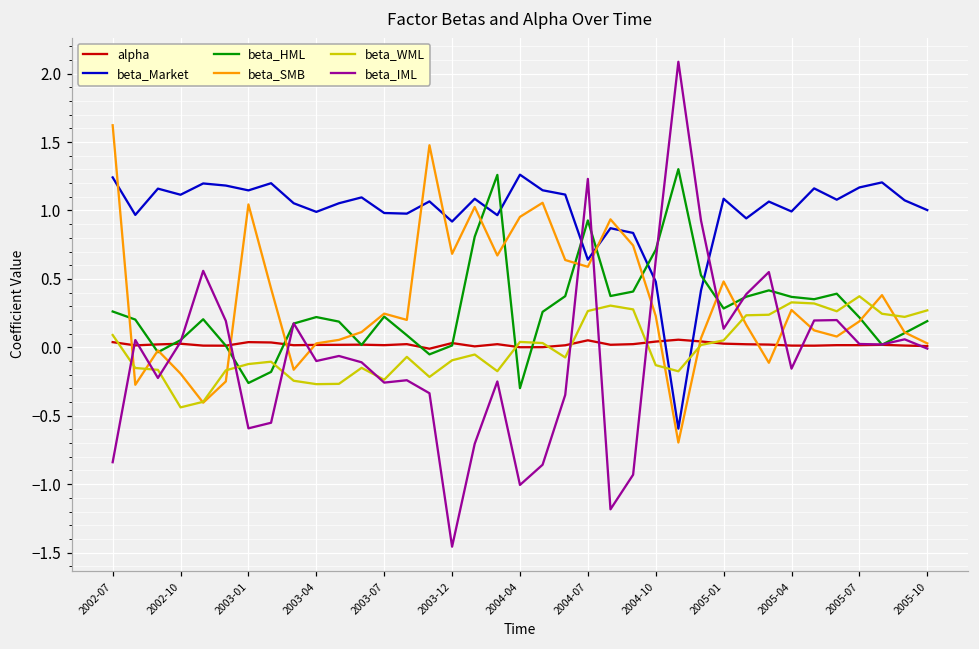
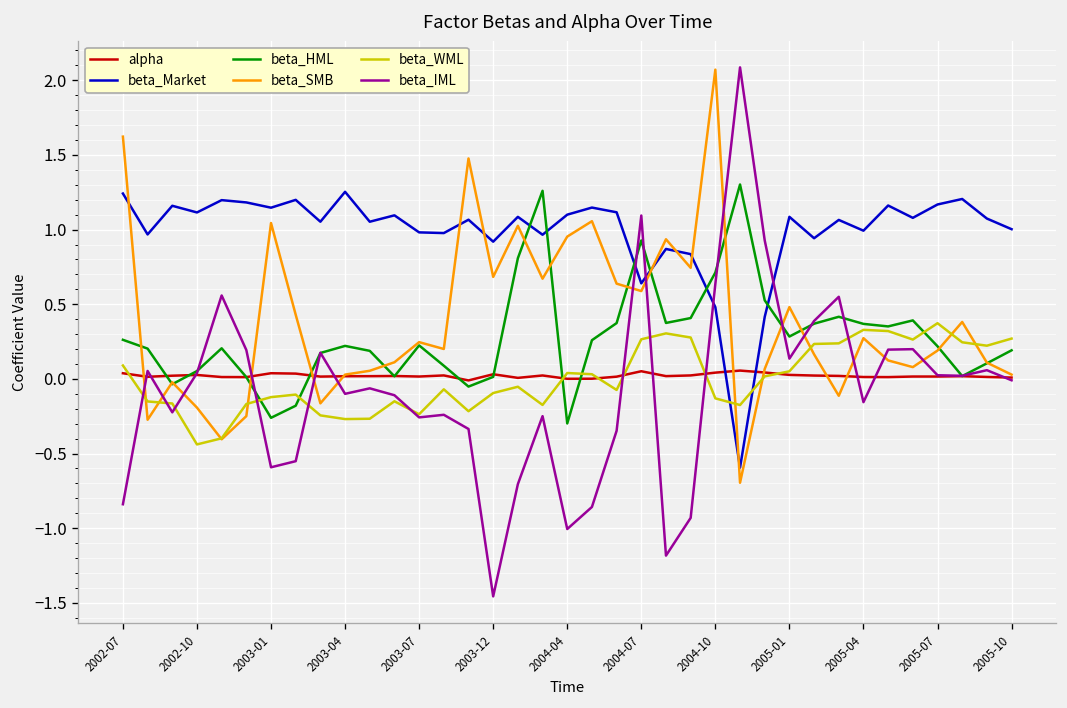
  {
    "alpha": {
      "2002-07": 0.04,
      "2003-01": 0.04,
      "2003-07": 0.02,
      "2004-04": 0.00,
      "2004-07": 0.05,
      "2004-10": 0.04,
      "2005-01": 0.03,
      "2005-04": 0.01
    },
    "beta_Market": {
      "2002-07": 1.24,
      "2002-10": 1.12,
      "2003-01": 1.15,
-     "2003-04": 0.99,
+     "2003-04": 1.25,
      "2003-07": 0.98,
      "2003-12": 0.92,
-     "2004-04": 1.26,
+     "2004-04": 1.10,
      "2004-07": 0.64,
      "2004-10": 0.48,
      "2005-01": 1.09,
      "2005-04": 0.99,
      "2005-07": 1.17,
      "2005-10": 1.00
    },
    "beta_HML": {
      "2002-07": 0.26,
      "2003-01": -0.26,
      "2003-04": 0.22,
      "2003-07": 0.22,
      "2004-04": -0.30,
      "2004-07": 0.93,
      "2004-10": 0.71,
      "2005-01": 0.28,
      "2005-04": 0.37,
      "2005-07": 0.22,
      "2005-10": 0.19
    },
    "beta_SMB": {
      "2002-07": 1.62,
      "2002-10": -0.19,
      "2003-01": 1.04,
      "2003-07": 0.25,
      "2003-12": 0.68,
      "2004-04": 0.95,
      "2004-07": 0.59,
-     "2004-10": 0.23,
+     "2004-10": 2.07,
      "2005-01": 0.48,
      "2005-04": 0.27,
      "2005-07": 0.19
    },
    "beta_WML": {
      "2002-07": 0.09,
      "2002-10": -0.44,
      "2003-01": -0.12,
      "2003-04": -0.27,
      "2003-07": -0.24,
      "2003-12": -0.09,
      "2004-04": 0.04,
      "2004-07": 0.27,
      "2004-10": -0.13,
      "2005-01": 0.05,
      "2005-04": 0.33,
      "2005-07": 0.37,
      "2005-10": 0.27
    },
    "beta_IML": {
      "2002-07": -0.84,
      "2003-01": -0.59,
      "2003-04": -0.10,
      "2003-07": -0.26,
      "2003-12": -1.46,
      "2004-04": -1.01,
-     "2004-07": 1.23,
+     "2004-07": 1.09,
      "2004-10": 0.64,
      "2005-01": 0.14,
      "2005-04": -0.16
    }
  }
